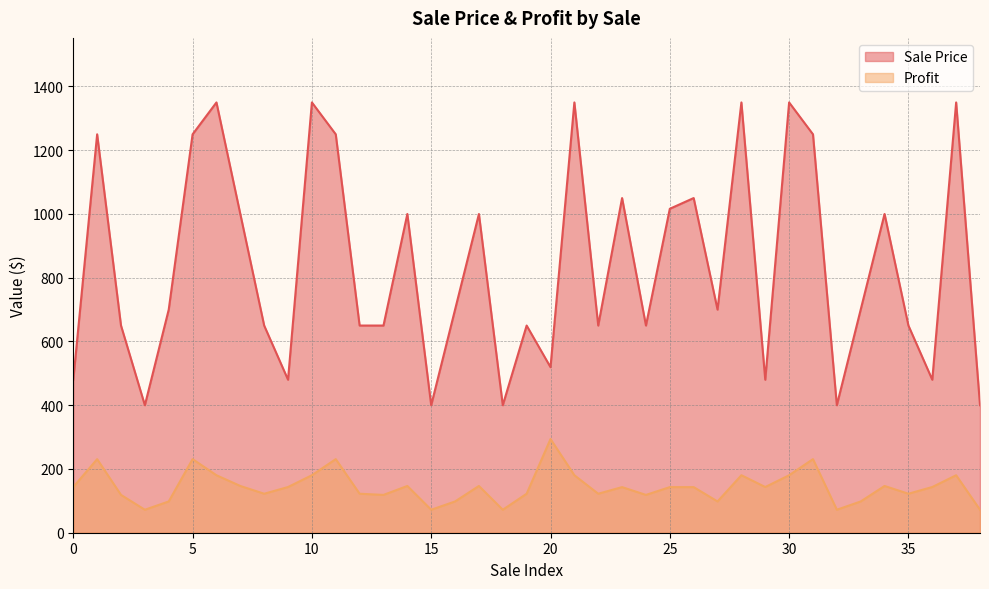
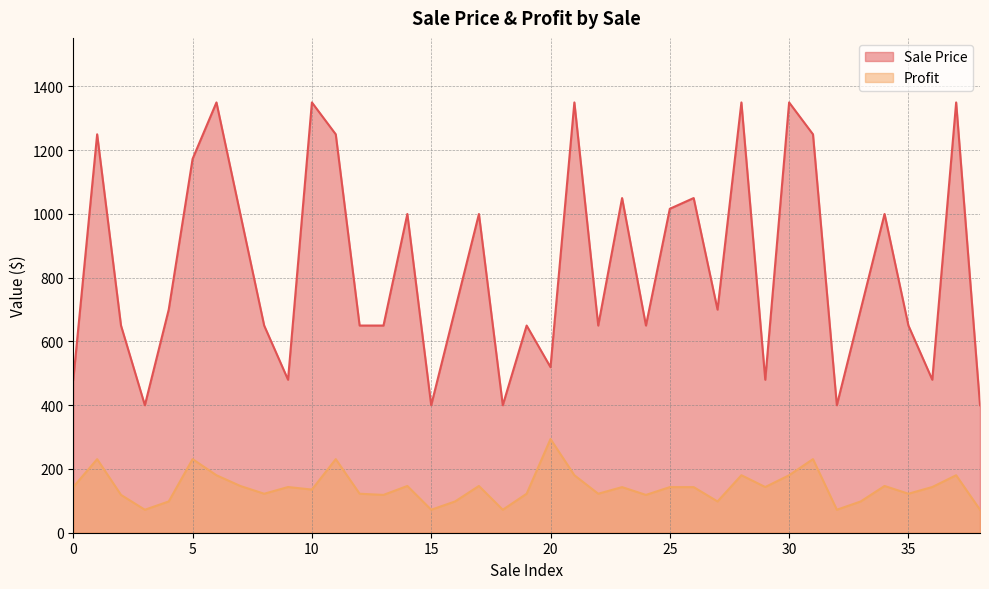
  {
    "Sale Price": {
      "0": 480,
-     "5": 1250,
+     "5": 1170,
      "10": 1350,
      "15": 400,
      "20": 520,
      "25": 1020,
      "30": 1350,
      "35": 650
    },
    "Profit": {
      "0": 140,
      "5": 230,
-     "10": 180,
+     "10": 140,
      "15": 70,
      "20": 290,
      "25": 140,
      "30": 180,
      "35": 120
    }
  }
